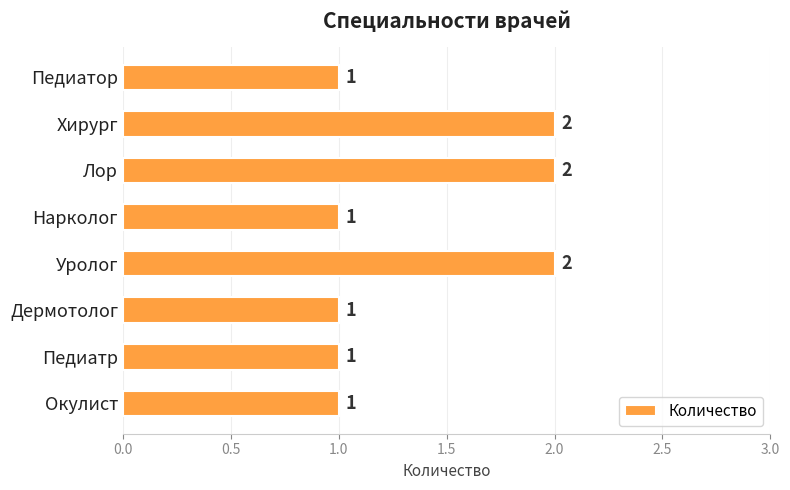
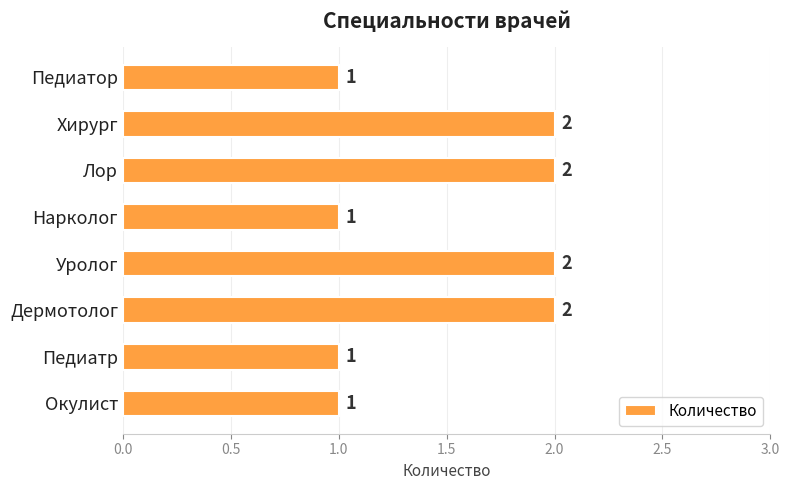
  {
    "Педиатор": 1,
    "Хирург": 2,
    "Лор": 2,
    "Нарколог": 1,
    "Уролог": 2,
-   "Дермотолог": 1,
+   "Дермотолог": 2,
    "Педиатр": 1,
    "Окулист": 1
  }
